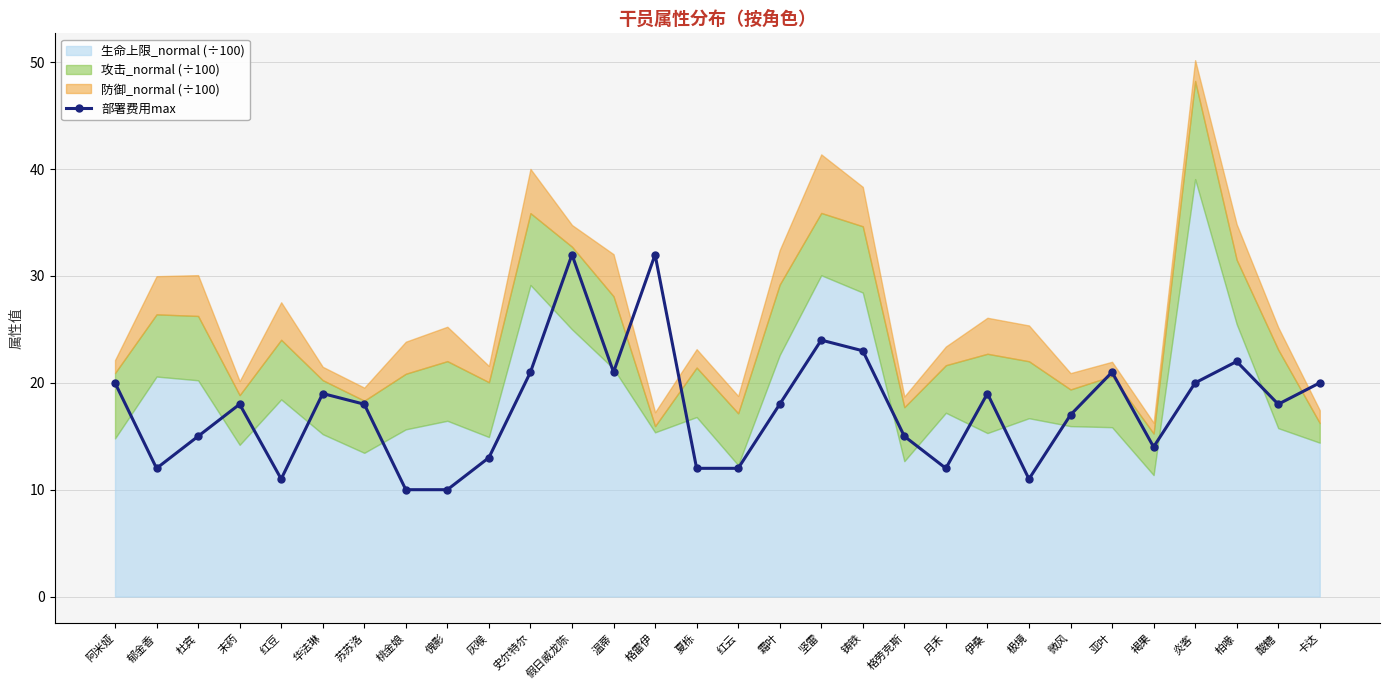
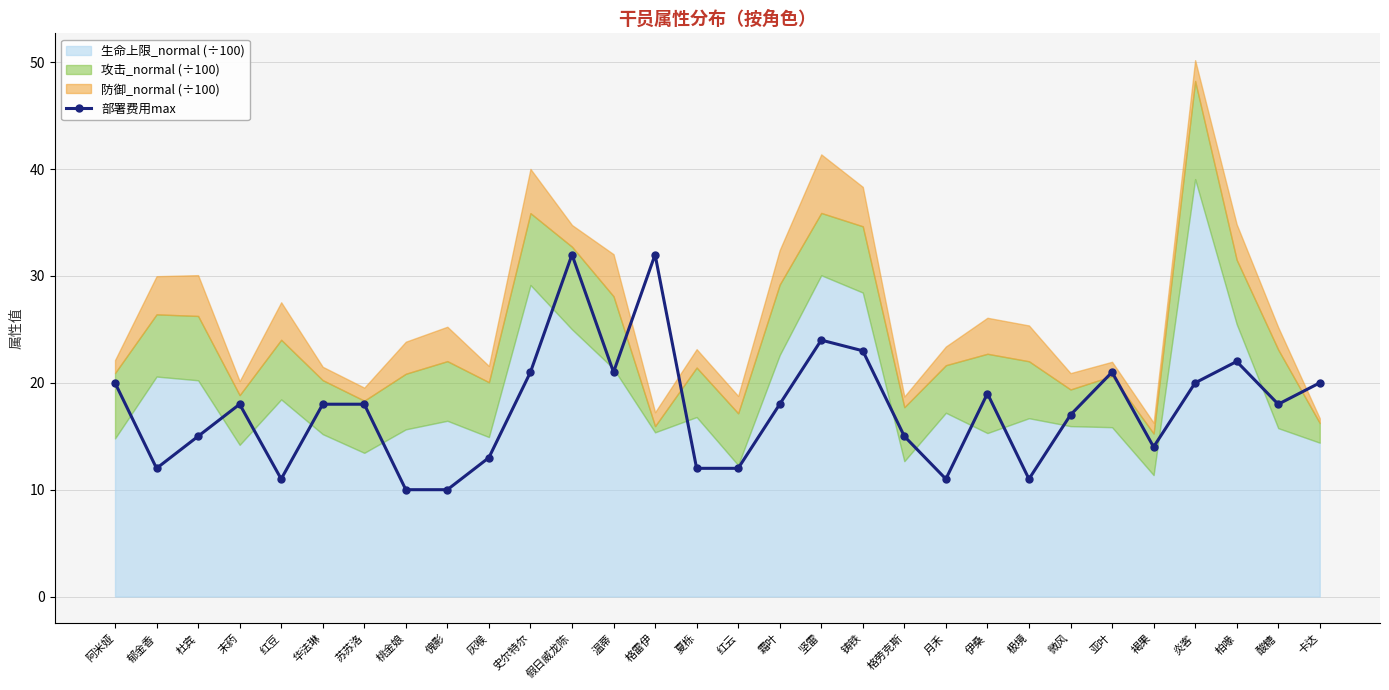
  {
    "部署费用max": {
      "阿米娅": 20,
      "郁金香": 12,
      "杜宾": 15,
      "末药": 18,
      "红豆": 11,
-     "华法琳": 19,
+     "华法琳": 18,
      "苏苏洛": 18,
      "桃金娘": 10,
      "傀影": 10,
      "灰喉": 13,
      "史尔特尔": 21,
      "假日威龙陈": 32,
      "温蒂": 21,
      "格雷伊": 32,
      "夏栎": 12,
      "红云": 12,
      "霜叶": 18,
      "坚雷": 24,
      "铸铁": 23,
      "格劳克斯": 15,
-     "月禾": 12,
+     "月禾": 11,
      "伊桑": 19,
      "极境": 11,
      "微风": 17,
      "亚叶": 21,
      "褐果": 14,
      "炎客": 20,
      "柏喙": 22,
      "酸糖": 18,
      "卡达": 20
    },
    "生命上限_normal (÷100)": {
      "阿米娅": 14.8,
      "郁金香": 20.6,
      "杜宾": 20.2,
      "末药": 14.2,
      "红豆": 18.5,
      "华法琳": 15.2,
      "苏苏洛": 13.5,
      "桃金娘": 15.7,
      "傀影": 16.5,
      "灰喉": 14.9,
      "史尔特尔": 29.2,
      "假日威龙陈": 25.0,
      "温蒂": 21.3,
      "格雷伊": 15.4,
      "夏栎": 16.8,
      "红云": 12.3,
      "霜叶": 22.6,
      "坚雷": 30.1,
      "铸铁": 28.5,
      "格劳克斯": 12.7,
      "月禾": 17.2,
      "伊桑": 15.3,
      "极境": 16.7,
      "微风": 16.0,
      "亚叶": 15.9,
      "褐果": 11.4,
      "炎客": 39.1,
      "柏喙": 25.5,
      "酸糖": 15.8,
      "卡达": 14.4
    },
    "攻击_normal (÷100)": {
      "阿米娅": 6.1,
      "郁金香": 5.8,
      "杜宾": 6.0,
      "末药": 4.7,
      "红豆": 5.6,
      "华法琳": 5.1,
      "苏苏洛": 4.9,
      "桃金娘": 5.2,
      "傀影": 5.6,
      "灰喉": 5.1,
      "史尔特尔": 6.7,
      "假日威龙陈": 7.7,
      "温蒂": 6.8,
      "格雷伊": 0.6,
      "夏栎": 4.6,
      "红云": 4.8,
      "霜叶": 6.6,
      "坚雷": 5.8,
      "铸铁": 6.2,
      "格劳克斯": 5.0,
      "月禾": 4.4,
      "伊桑": 7.4,
      "极境": 5.3,
      "微风": 3.4,
      "亚叶": 4.8,
      "褐果": 3.9,
      "炎客": 9.2,
      "柏喙": 6.0,
      "酸糖": 7.4,
      "卡达": 1.8
    },
    "防御_normal (÷100)": {
      "阿米娅": 1.2,
      "郁金香": 3.6,
      "杜宾": 3.8,
      "末药": 1.3,
      "红豆": 3.5,
      "华法琳": 1.3,
      "苏苏洛": 1.2,
      "桃金娘": 3.0,
      "傀影": 3.2,
      "灰喉": 1.5,
      "史尔特尔": 4.1,
      "假日威龙陈": 2.0,
      "温蒂": 3.9,
      "格雷伊": 1.3,
      "夏栎": 1.7,
      "红云": 1.6,
      "霜叶": 3.2,
      "坚雷": 5.5,
      "铸铁": 3.7,
      "格劳克斯": 1.0,
      "月禾": 1.8,
      "伊桑": 3.4,
      "极境": 3.4,
      "微风": 1.5,
      "亚叶": 1.3,
      "褐果": 1.0,
      "炎客": 2.0,
      "柏喙": 3.3,
      "酸糖": 2.1,
-     "卡达": 1.2
+     "卡达": 0.4
    }
  }
